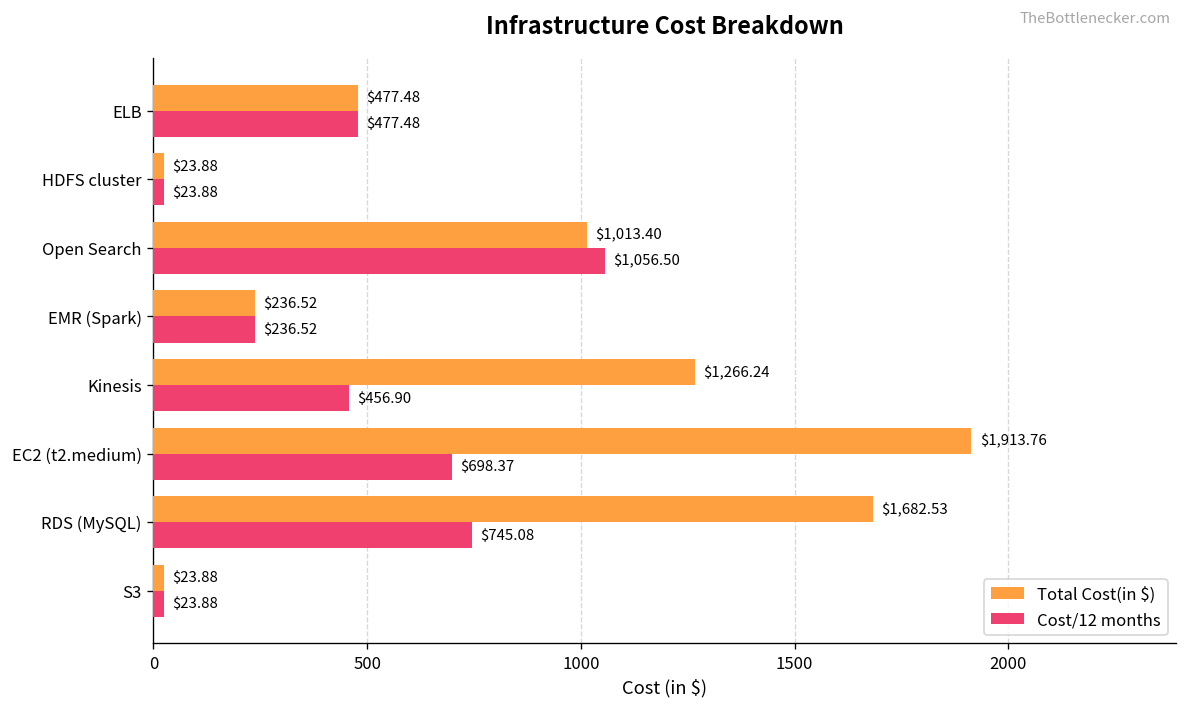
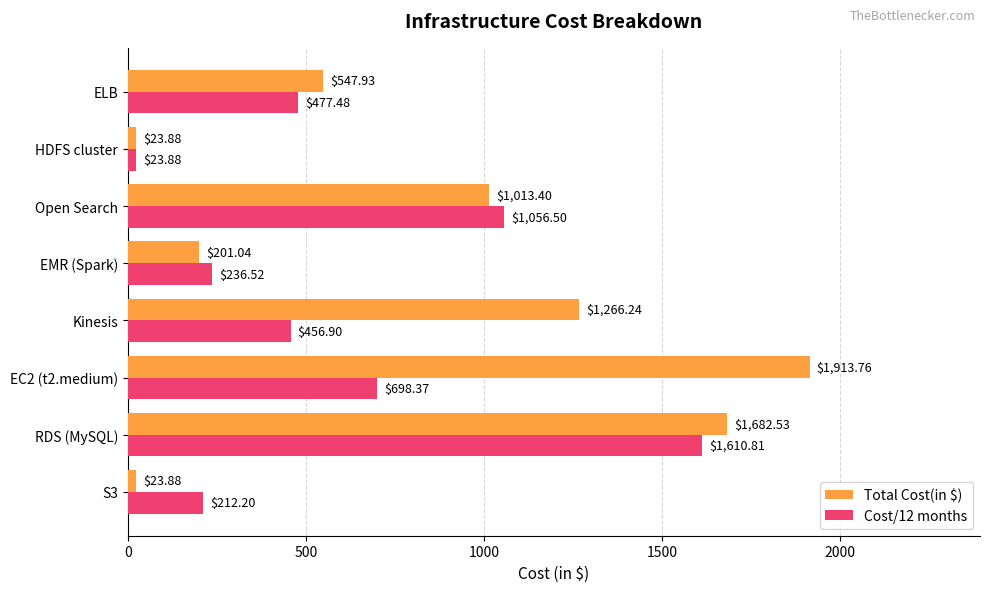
  {
    "Total Cost(in $)": {
-     "ELB": "$477.48",
+     "ELB": "$547.93",
      "HDFS cluster": "$23.88",
      "Open Search": "$1,013.40",
-     "EMR (Spark)": "$236.52",
+     "EMR (Spark)": "$201.04",
      "Kinesis": "$1,266.24",
      "EC2 (t2.medium)": "$1,913.76",
      "RDS (MySQL)": "$1,682.53",
      "S3": "$23.88"
    },
    "Cost/12 months": {
      "ELB": "$477.48",
      "HDFS cluster": "$23.88",
      "Open Search": "$1,056.50",
      "EMR (Spark)": "$236.52",
      "Kinesis": "$456.90",
      "EC2 (t2.medium)": "$698.37",
-     "RDS (MySQL)": "$745.08",
-     "S3": "$23.88"
+     "RDS (MySQL)": "$1,610.81",
+     "S3": "$212.20"
    }
  }
